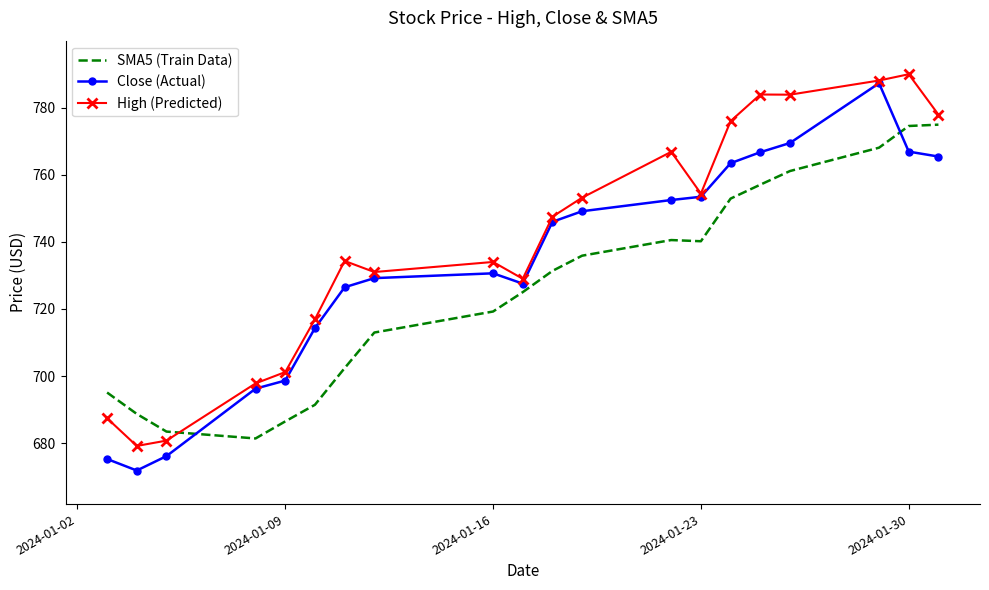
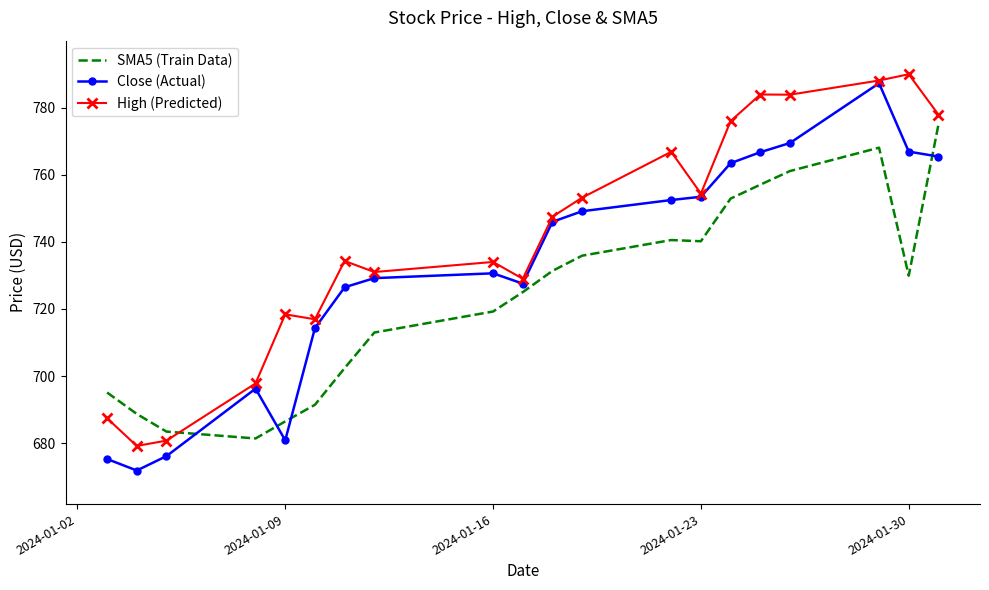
  {
    "SMA5 (Train Data)": {
      "2024-01-09": 686,
      "2024-01-16": 719,
      "2024-01-23": 740,
-     "2024-01-30": 775
+     "2024-01-30": 730
    },
    "Close (Actual)": {
-     "2024-01-09": 699,
+     "2024-01-09": 681,
      "2024-01-16": 731,
      "2024-01-23": 753,
      "2024-01-30": 767
    },
    "High (Predicted)": {
-     "2024-01-09": 701,
+     "2024-01-09": 718,
      "2024-01-16": 734,
      "2024-01-23": 754,
      "2024-01-30": 790
    }
  }
